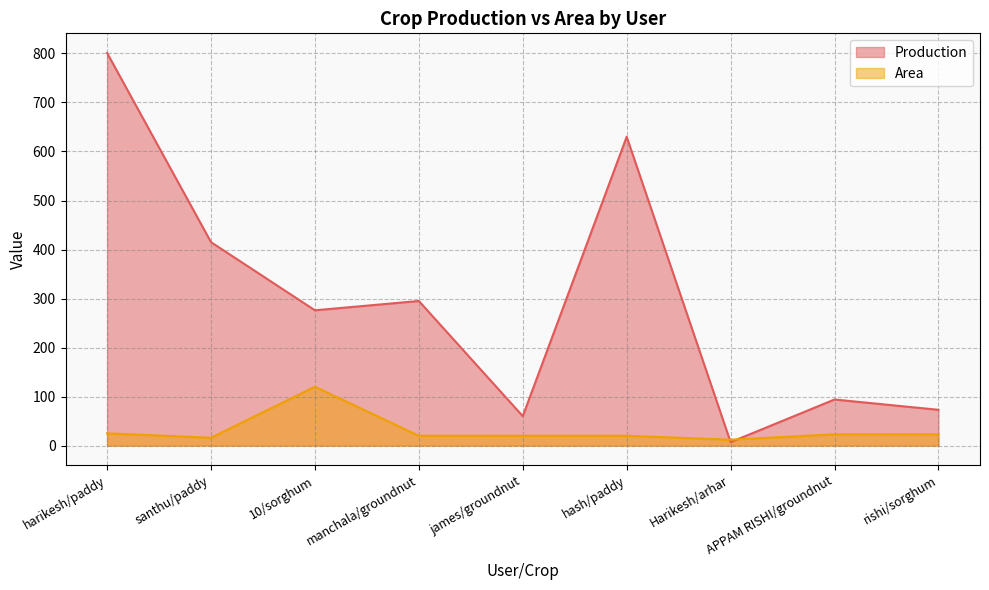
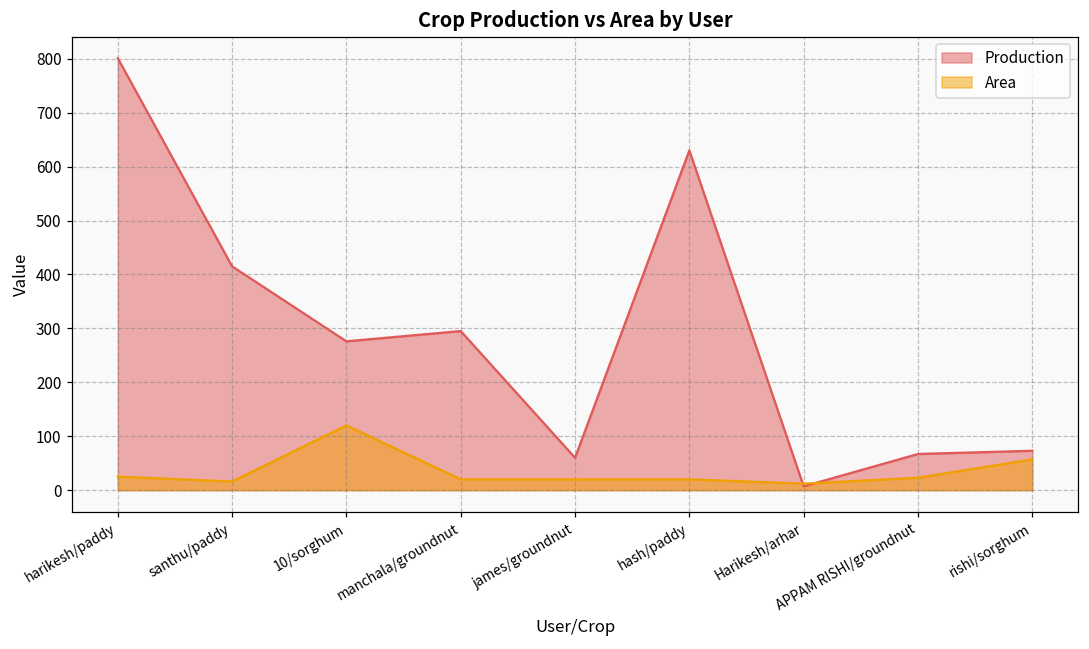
  {
    "Production": {
      "harikesh/paddy": 800,
      "santhu/paddy": 420,
      "10/sorghum": 280,
      "manchala/groundnut": 300,
      "james/groundnut": 60,
      "hash/paddy": 630,
-     "APPAM RISHI/groundnut": 90,
+     "APPAM RISHI/groundnut": 70,
      "rishi/sorghum": 70
    },
    "Area": {
      "harikesh/paddy": 30,
      "santhu/paddy": 20,
      "10/sorghum": 120,
      "manchala/groundnut": 20,
      "james/groundnut": 20,
      "hash/paddy": 20,
      "APPAM RISHI/groundnut": 20,
-     "rishi/sorghum": 20
+     "rishi/sorghum": 60
    }
  }
